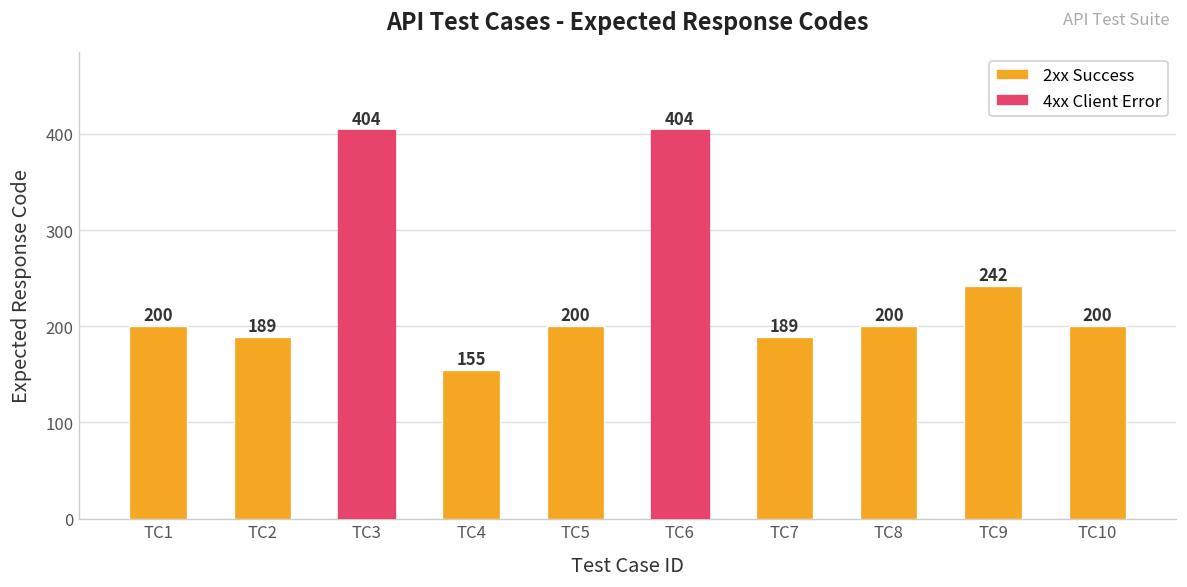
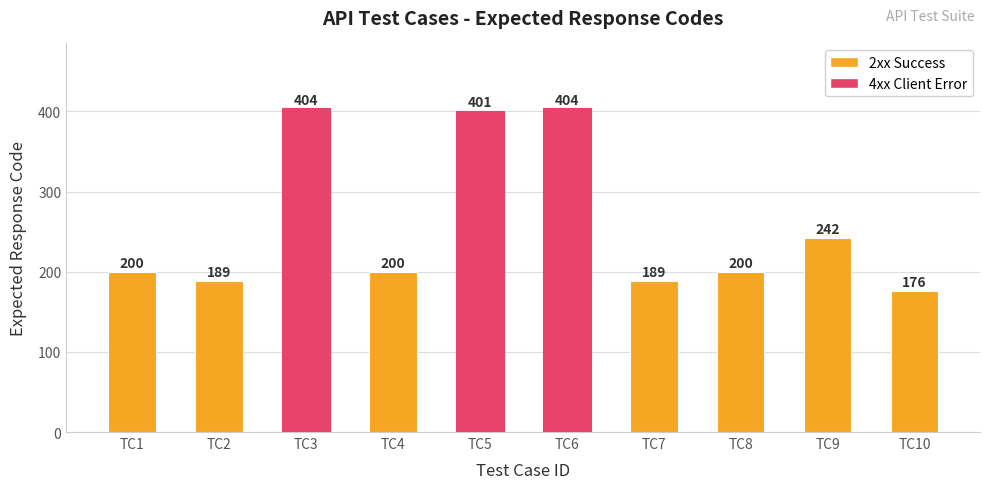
  {
    "TC1": 200,
    "TC2": 189,
    "TC3": 404,
-   "TC4": 155,
-   "TC5": 200,
+   "TC4": 200,
+   "TC5": 401,
    "TC6": 404,
    "TC7": 189,
    "TC8": 200,
    "TC9": 242,
-   "TC10": 200
+   "TC10": 176
  }
